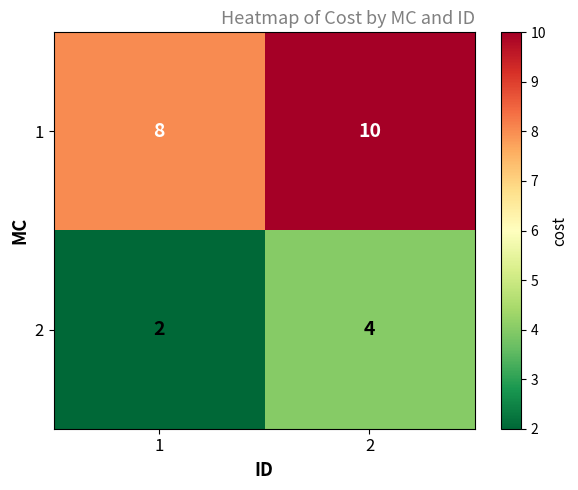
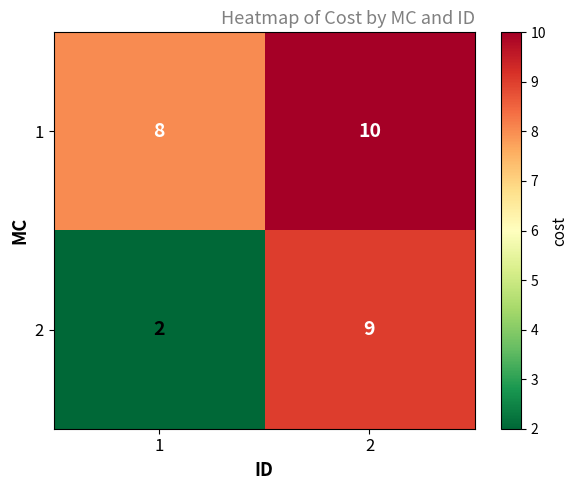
  {
    "1": {
      "1": 8,
      "2": 10
    },
    "2": {
      "1": 2,
-     "2": 4
+     "2": 9
    }
  }
